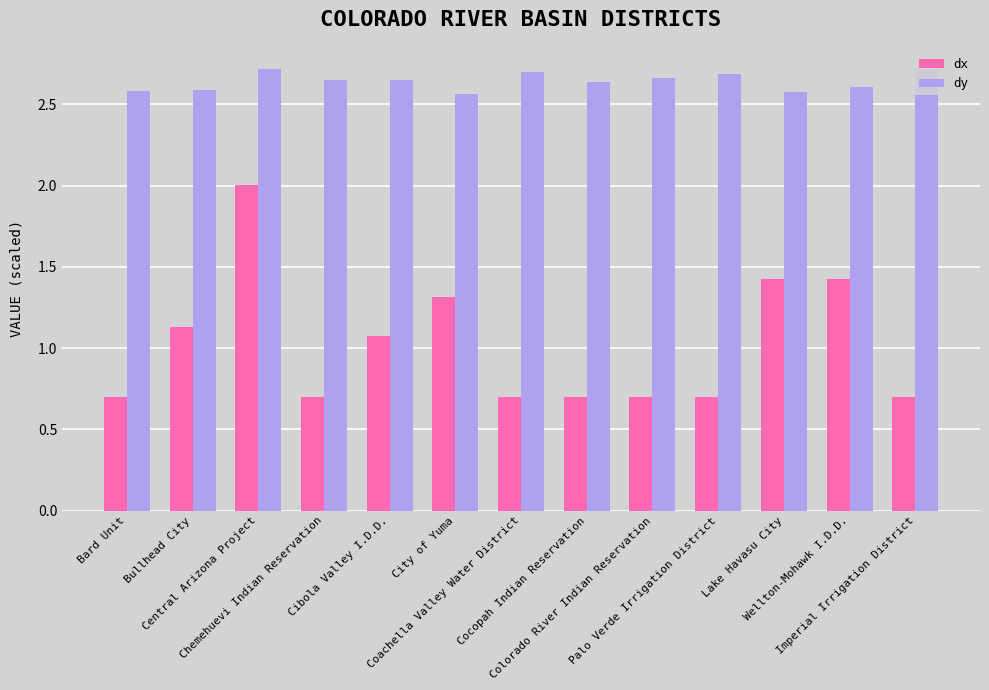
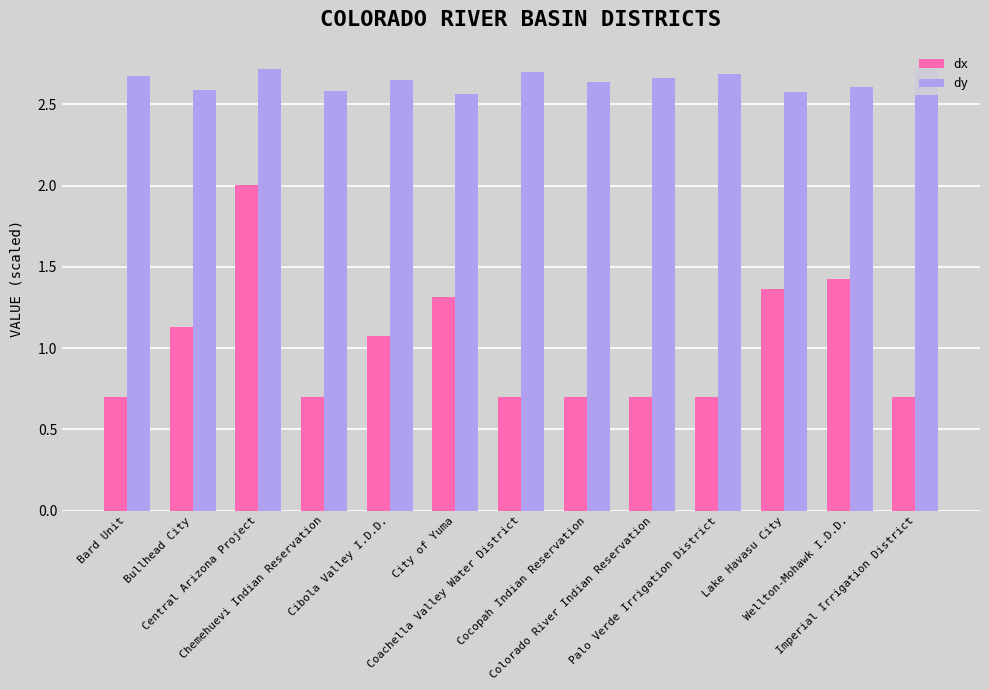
  {
    "dx": {
      "Bard Unit": 0.70,
      "Bullhead City": 1.13,
      "Central Arizona Project": 2.00,
      "Chemehuevi Indian Reservation": 0.70,
      "Cibola Valley I.D.D.": 1.08,
      "City of Yuma": 1.32,
      "Coachella Valley Water District": 0.70,
      "Cocopah Indian Reservation": 0.70,
      "Colorado River Indian Reservation": 0.70,
      "Palo Verde Irrigation District": 0.70,
-     "Lake Havasu City": 1.42,
+     "Lake Havasu City": 1.36,
      "Wellton-Mohawk I.D.D.": 1.42,
      "Imperial Irrigation District": 0.70
    },
    "dy": {
-     "Bard Unit": 2.59,
+     "Bard Unit": 2.68,
      "Bullhead City": 2.59,
      "Central Arizona Project": 2.72,
-     "Chemehuevi Indian Reservation": 2.65,
+     "Chemehuevi Indian Reservation": 2.58,
      "Cibola Valley I.D.D.": 2.65,
      "City of Yuma": 2.56,
      "Coachella Valley Water District": 2.70,
      "Cocopah Indian Reservation": 2.64,
      "Colorado River Indian Reservation": 2.66,
      "Palo Verde Irrigation District": 2.69,
      "Lake Havasu City": 2.58,
      "Wellton-Mohawk I.D.D.": 2.61
    }
  }
